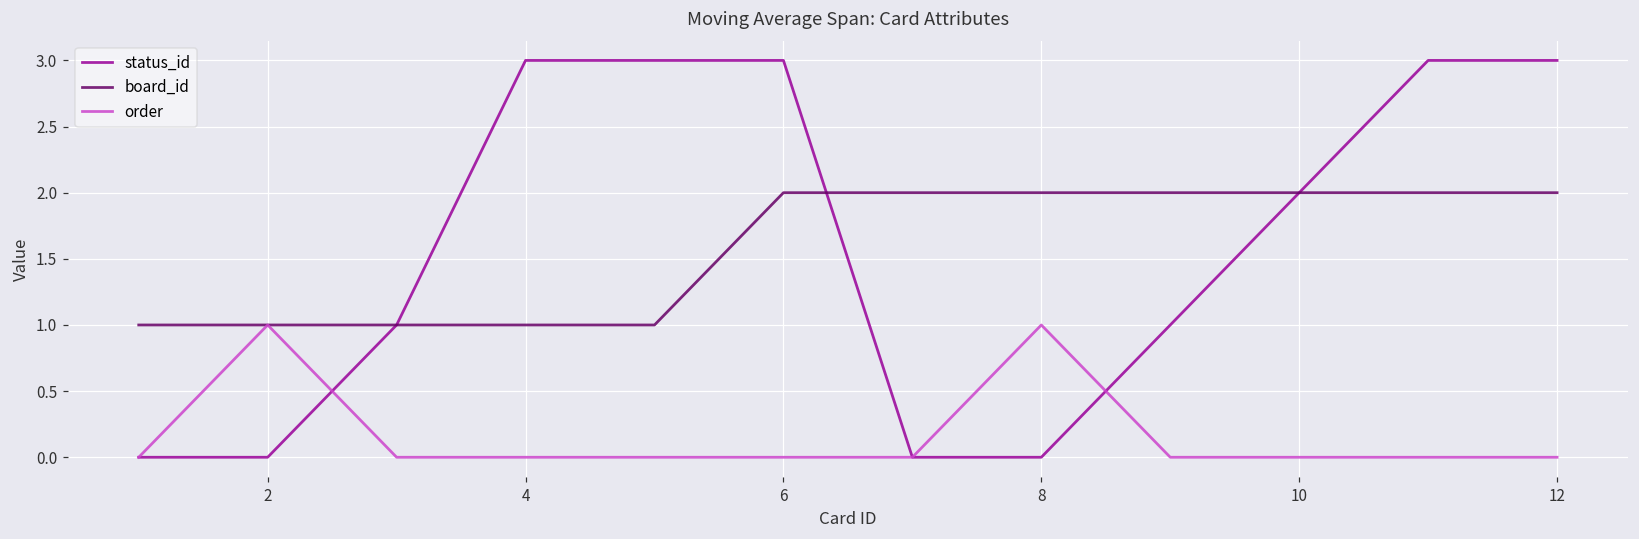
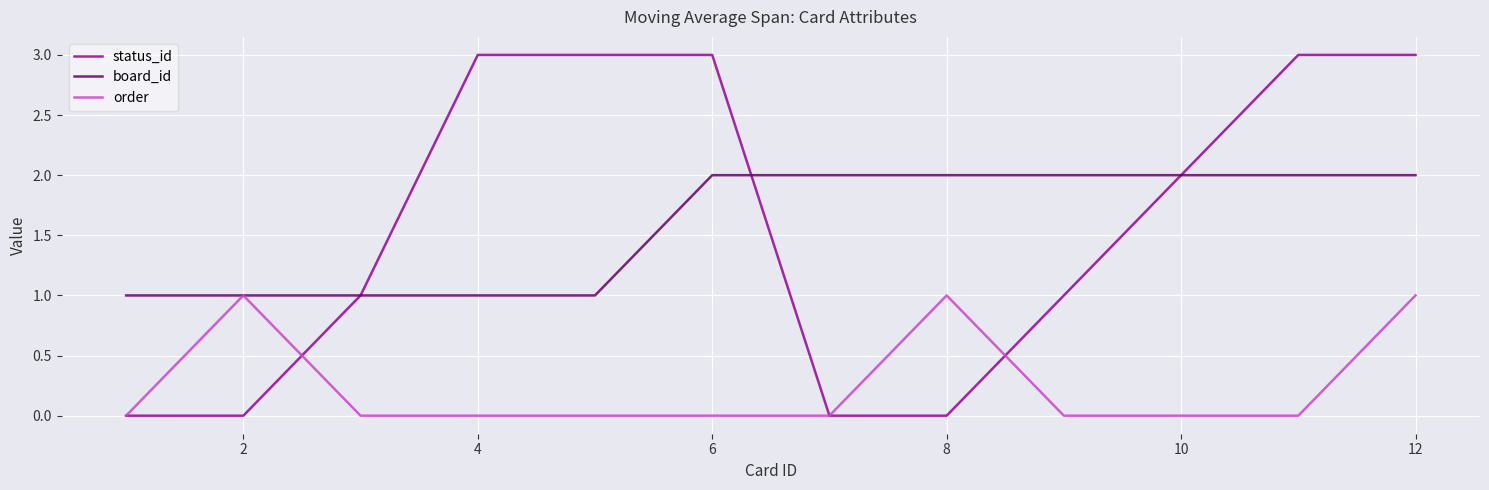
  {
    "status_id": {
      "2": 0,
      "4": 3,
      "6": 3,
      "8": 0,
      "12": 3
    },
    "board_id": {
      "4": 1,
      "6": 2,
      "8": 2,
      "12": 2
    },
    "order": {
      "4": 0,
      "6": 0,
      "8": 1,
      "10": 0,
-     "12": 0
+     "12": 1
    }
  }
